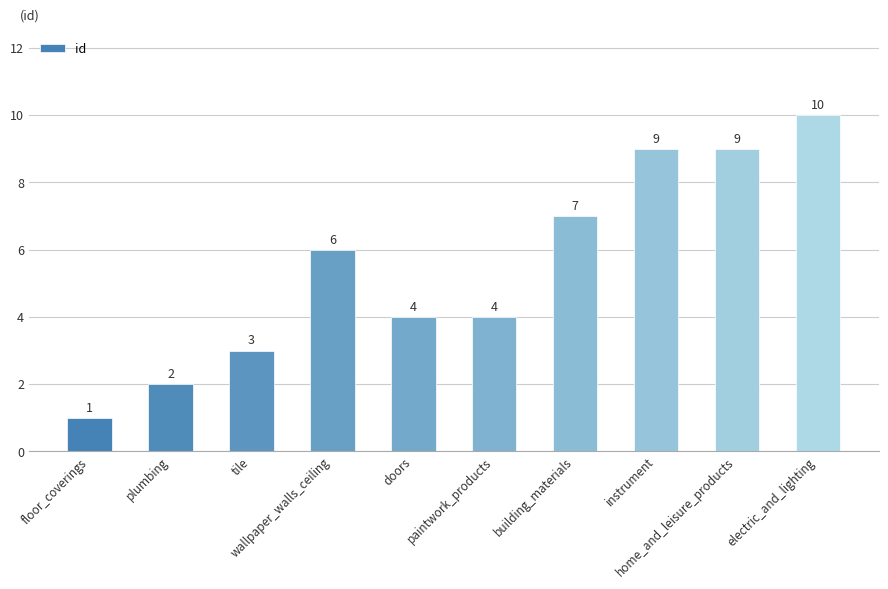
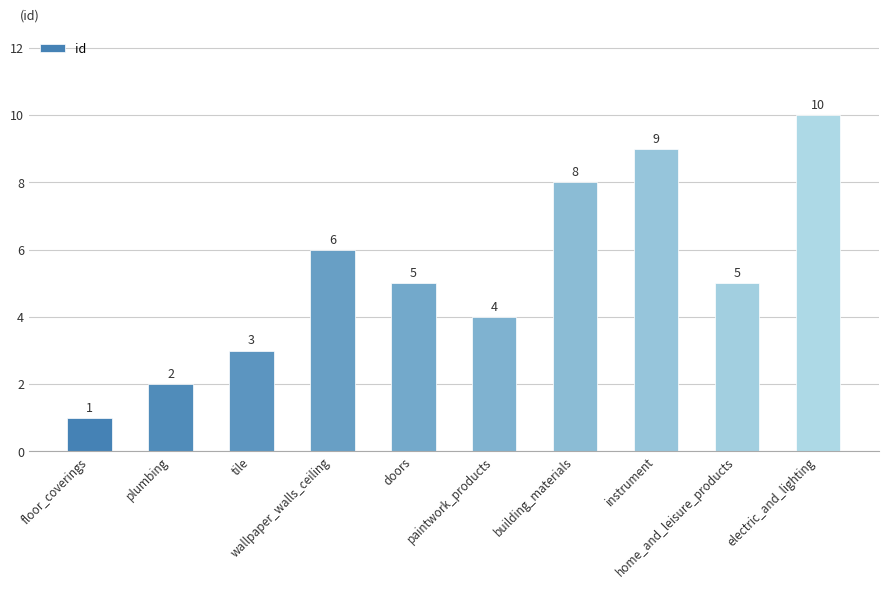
  {
    "floor_coverings": 1,
    "plumbing": 2,
    "tile": 3,
    "wallpaper_walls_ceiling": 6,
-   "doors": 4,
+   "doors": 5,
    "paintwork_products": 4,
-   "building_materials": 7,
+   "building_materials": 8,
    "instrument": 9,
-   "home_and_leisure_products": 9,
+   "home_and_leisure_products": 5,
    "electric_and_lighting": 10
  }
